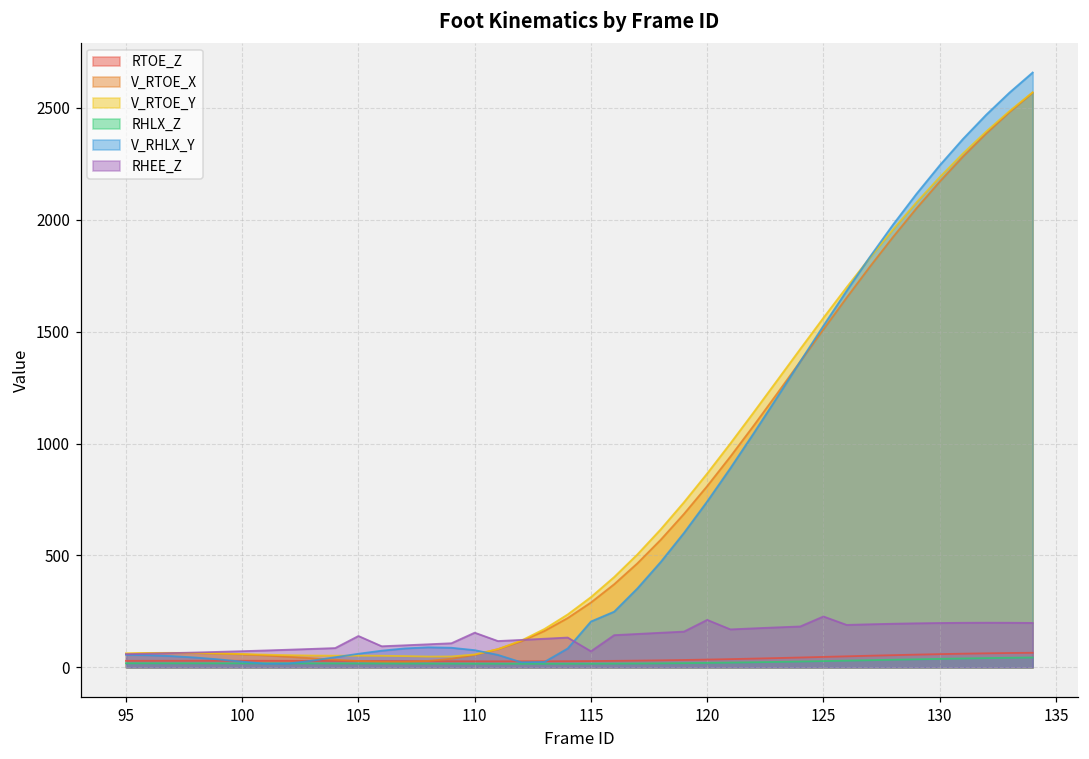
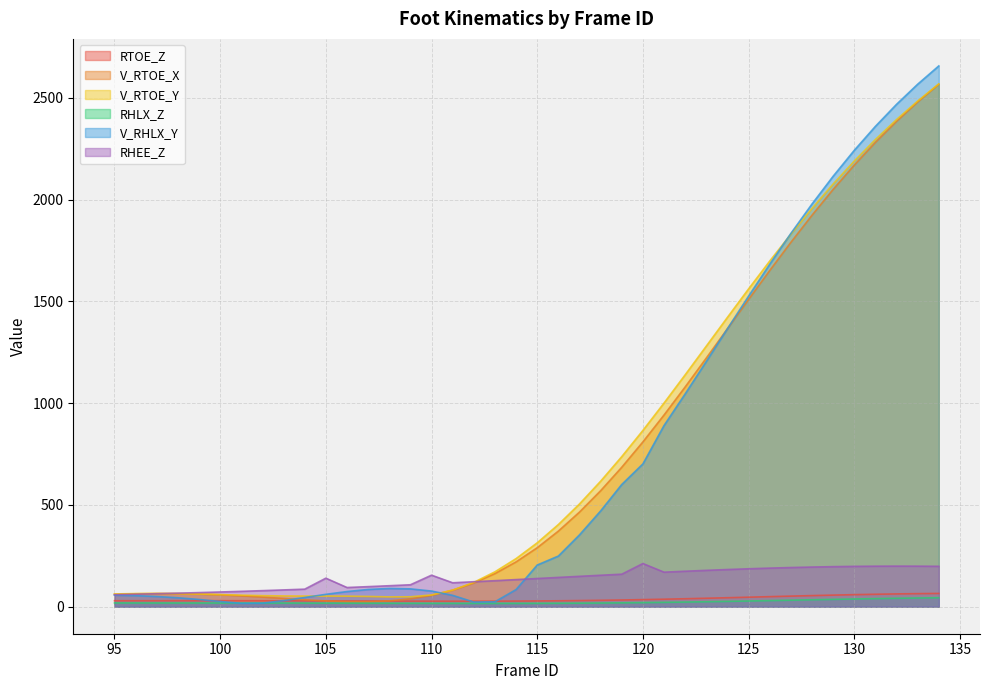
  {
    "RHLX_Z": {
      "120": 20,
      "125": 30,
      "130": 40
    },
    "V_RHLX_Y": {
      "110": 80,
      "115": 200,
-     "120": 740,
+     "120": 700,
      "125": 1530,
      "130": 2240
    },
    "RHEE_Z": {
      "100": 70,
      "105": 140,
      "110": 150,
-     "115": 70,
+     "115": 140,
      "120": 210,
-     "125": 230,
+     "125": 190,
      "130": 200
    }
  }
